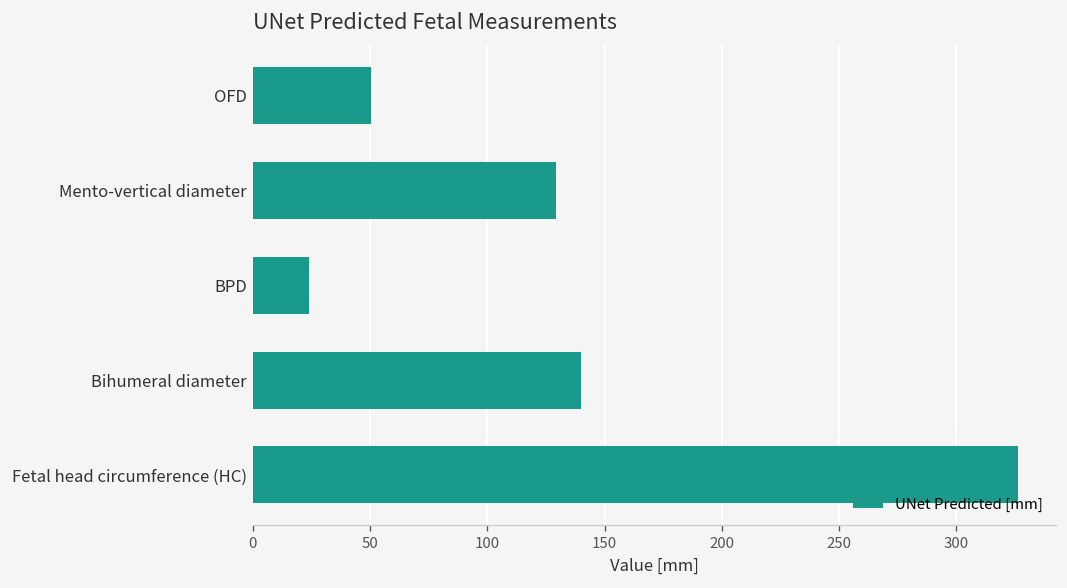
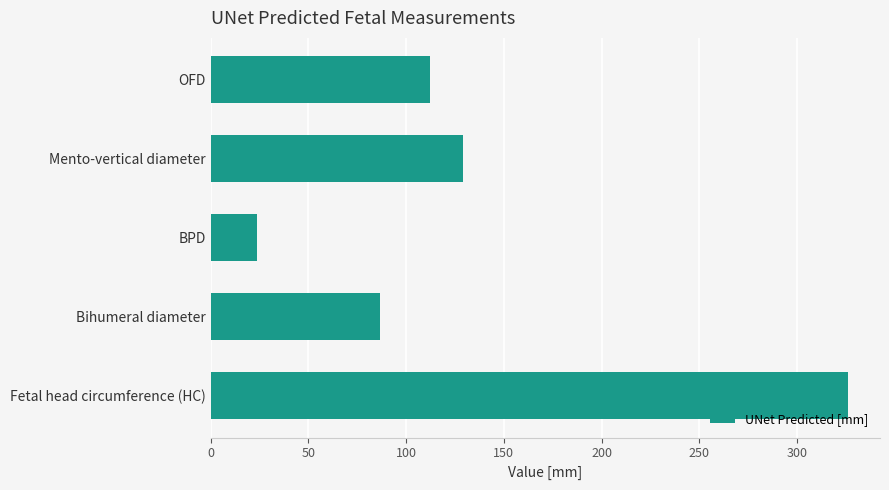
  {
-   "OFD": 50,
+   "OFD": 112,
    "Mento-vertical diameter": 129,
    "BPD": 24,
-   "Bihumeral diameter": 140,
+   "Bihumeral diameter": 86,
    "Fetal head circumference (HC)": 326
  }
